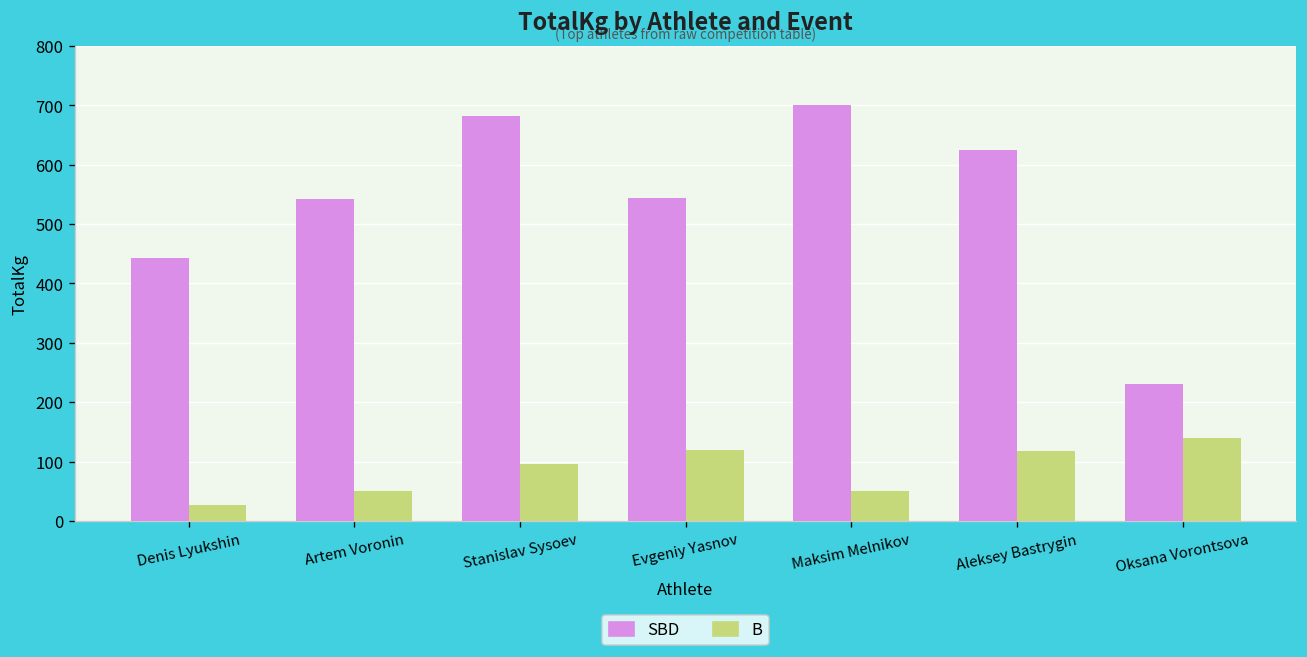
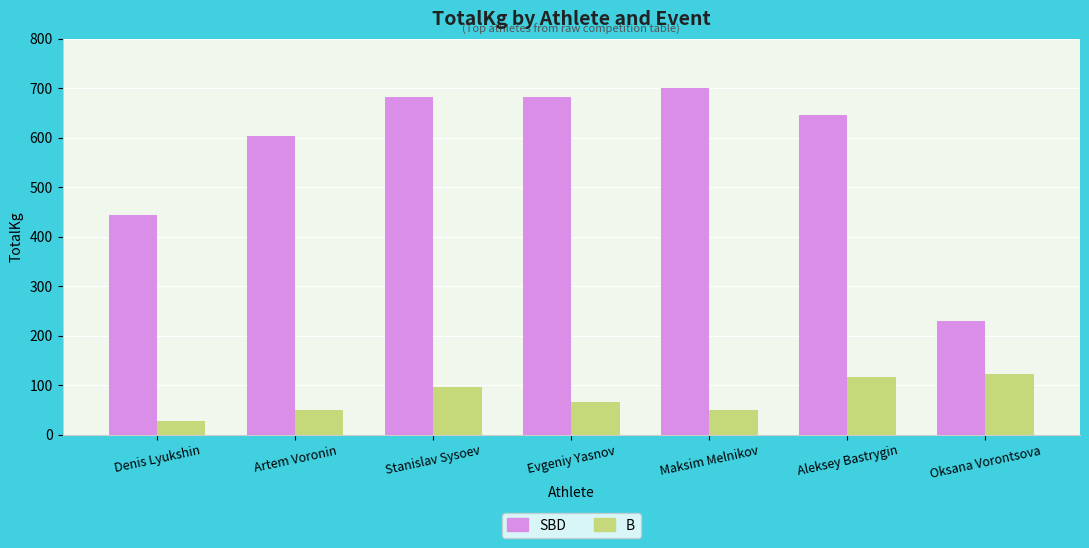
  {
    "SBD": {
      "Denis Lyukshin": 440,
-     "Artem Voronin": 540,
+     "Artem Voronin": 600,
      "Stanislav Sysoev": 680,
-     "Evgeniy Yasnov": 540,
+     "Evgeniy Yasnov": 680,
      "Maksim Melnikov": 700,
-     "Aleksey Bastrygin": 630,
+     "Aleksey Bastrygin": 650,
      "Oksana Vorontsova": 230
    },
    "B": {
      "Denis Lyukshin": 30,
      "Artem Voronin": 50,
      "Stanislav Sysoev": 100,
-     "Evgeniy Yasnov": 120,
+     "Evgeniy Yasnov": 70,
      "Maksim Melnikov": 50,
      "Aleksey Bastrygin": 120,
-     "Oksana Vorontsova": 140
+     "Oksana Vorontsova": 120
    }
  }
